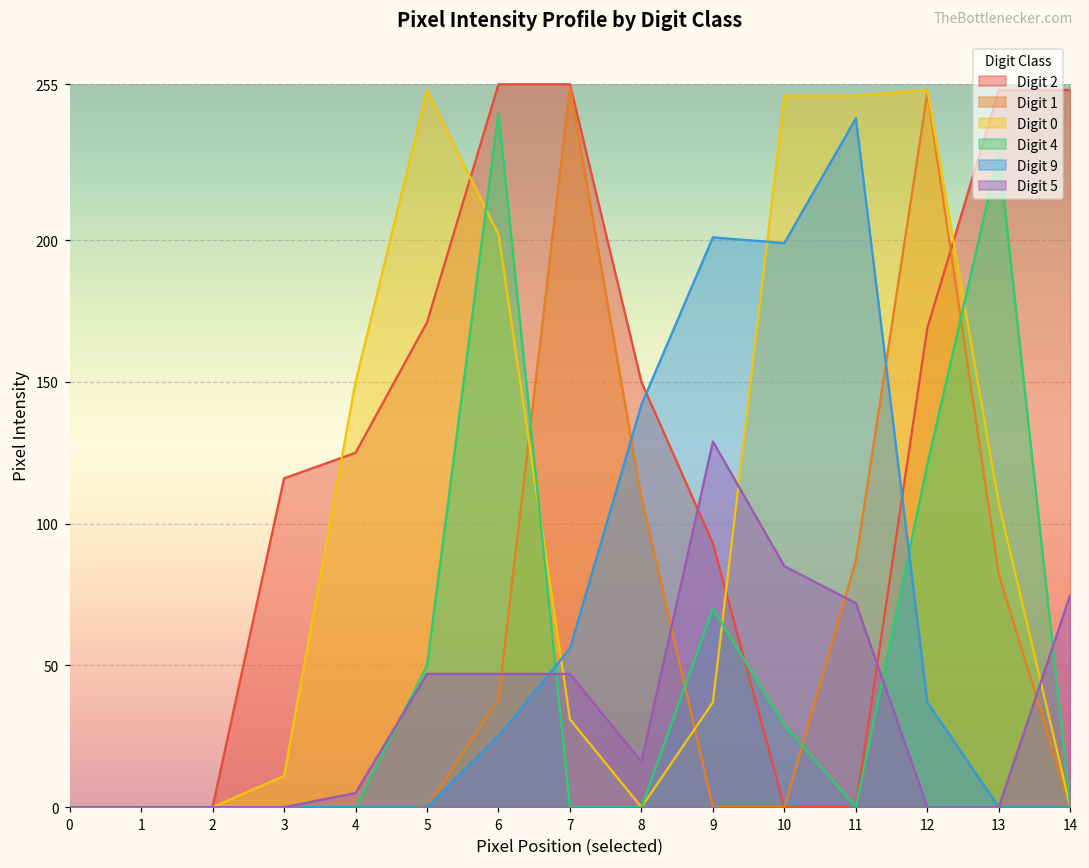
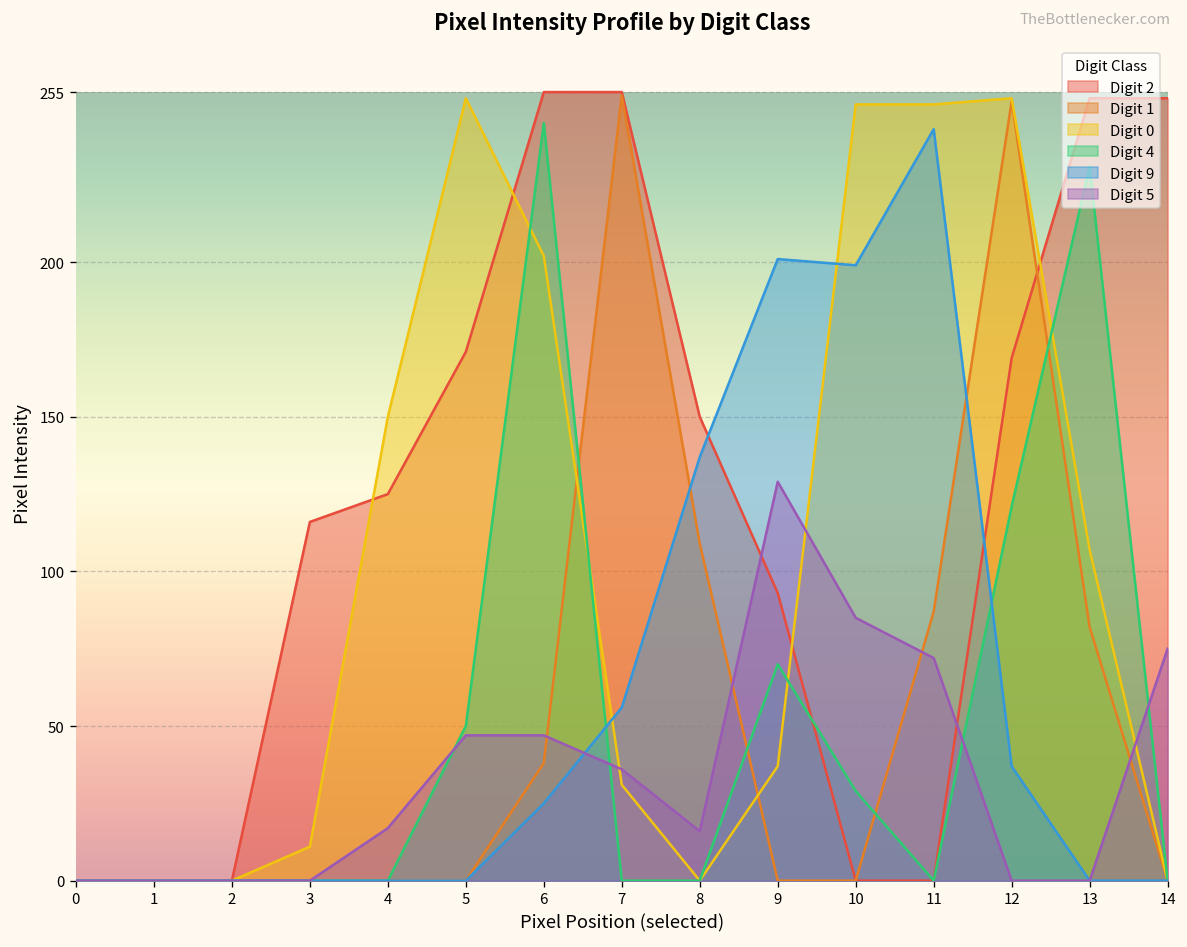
  {
    "Digit 4": {
      "5": 50,
      "6": 245,
      "7": 0,
      "9": 70,
      "10": 29,
      "12": 121
    },
    "Digit 9": {
      "6": 25,
      "7": 56,
-     "8": 142,
+     "8": 137,
      "9": 201,
      "10": 199,
      "11": 243,
      "12": 37
    },
    "Digit 5": {
-     "4": 5,
+     "4": 17,
      "5": 47,
      "6": 47,
-     "7": 47,
+     "7": 36,
      "8": 16,
      "9": 129,
      "10": 85,
      "11": 72,
      "12": 0,
      "14": 75
    }
  }
